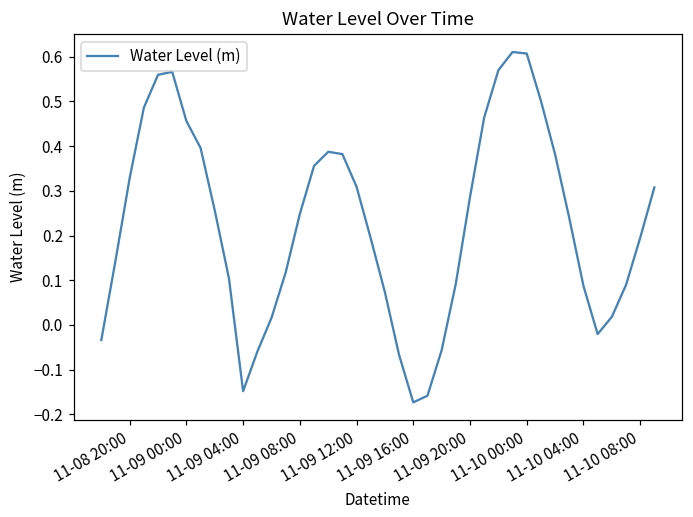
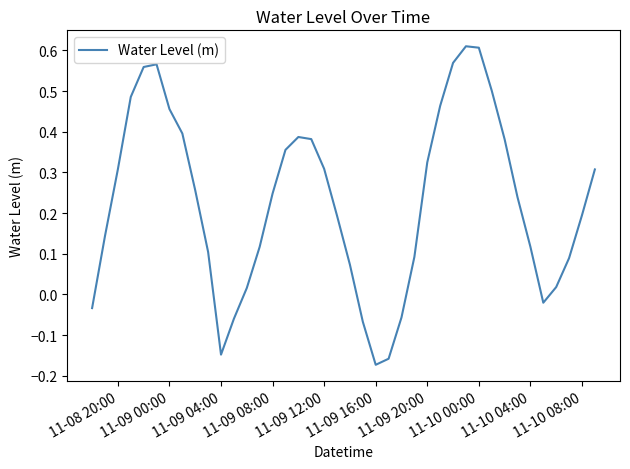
  {
-   "11-08 20:00": 0.33,
+   "11-08 20:00": 0.31,
    "11-09 00:00": 0.46,
    "11-09 04:00": -0.15,
    "11-09 08:00": 0.25,
    "11-09 12:00": 0.31,
    "11-09 16:00": -0.17,
-   "11-09 20:00": 0.29,
+   "11-09 20:00": 0.32,
    "11-10 00:00": 0.61,
-   "11-10 04:00": 0.09,
+   "11-10 04:00": 0.12,
    "11-10 08:00": 0.19
  }
